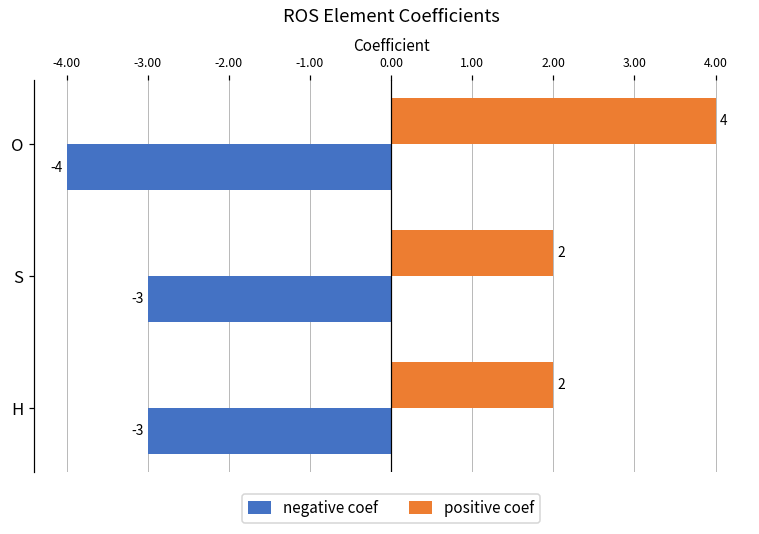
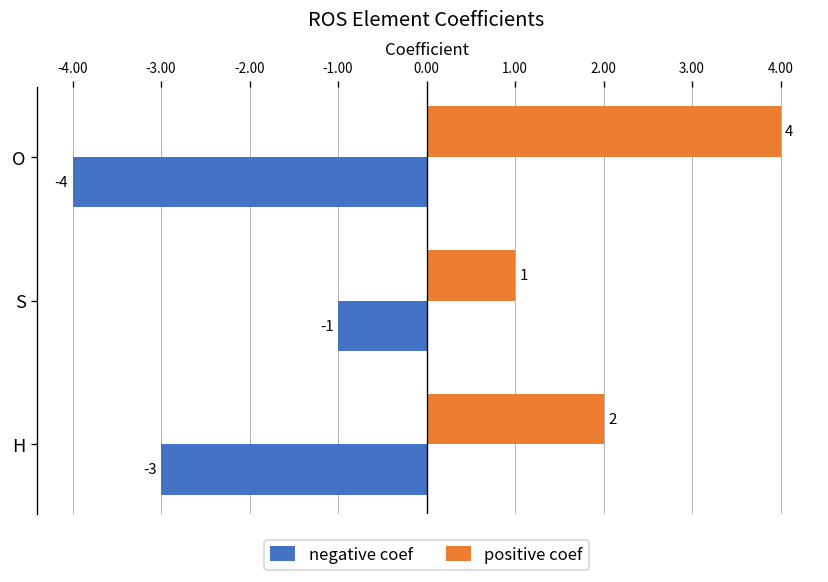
  {
    "negative coef": {
      "O": -4,
-     "S": -3,
+     "S": -1,
      "H": -3
    },
    "positive coef": {
      "O": 4,
-     "S": 2,
+     "S": 1,
      "H": 2
    }
  }
